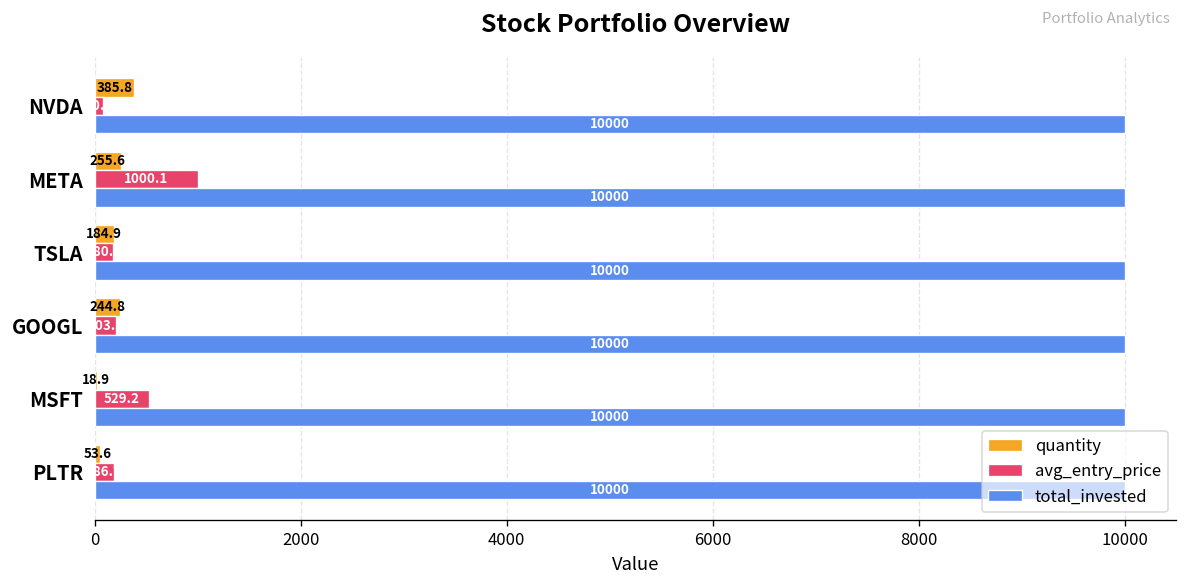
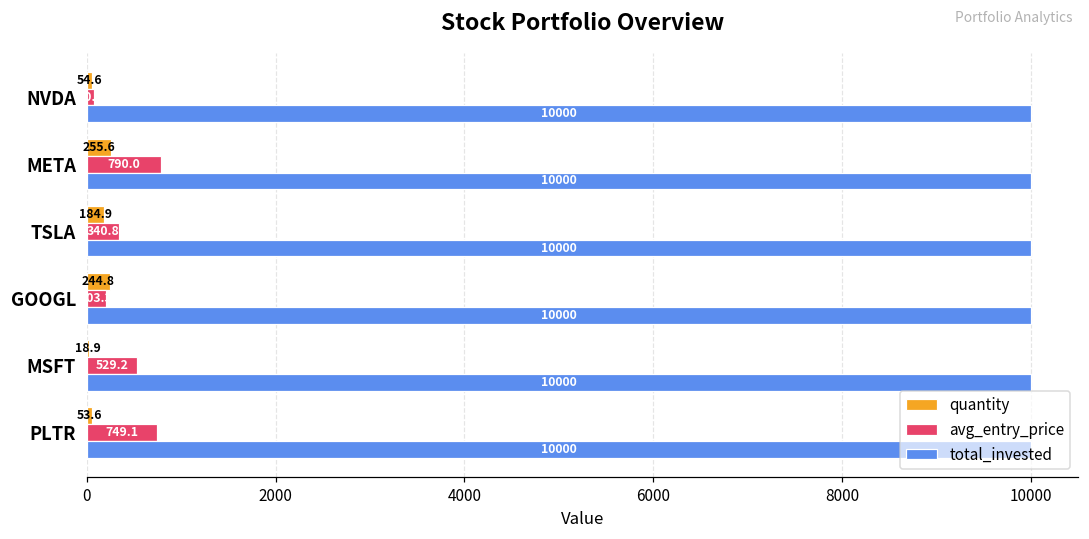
  {
    "quantity": {
-     "NVDA": 385.8,
+     "NVDA": 54.6,
      "META": 255.6,
      "TSLA": 184.9,
      "GOOGL": 244.8,
      "MSFT": 18.9,
      "PLTR": 53.6
    },
    "avg_entry_price": {
-     "META": 1000.1,
-     "TSLA": 200,
+     "META": 790.0,
+     "TSLA": 300,
      "MSFT": 529.2,
-     "PLTR": 200
+     "PLTR": 700
    },
    "total_invested": {
      "NVDA": 10000,
      "META": 10000,
      "TSLA": 10000,
      "GOOGL": 10000,
      "MSFT": 10000
    }
  }
